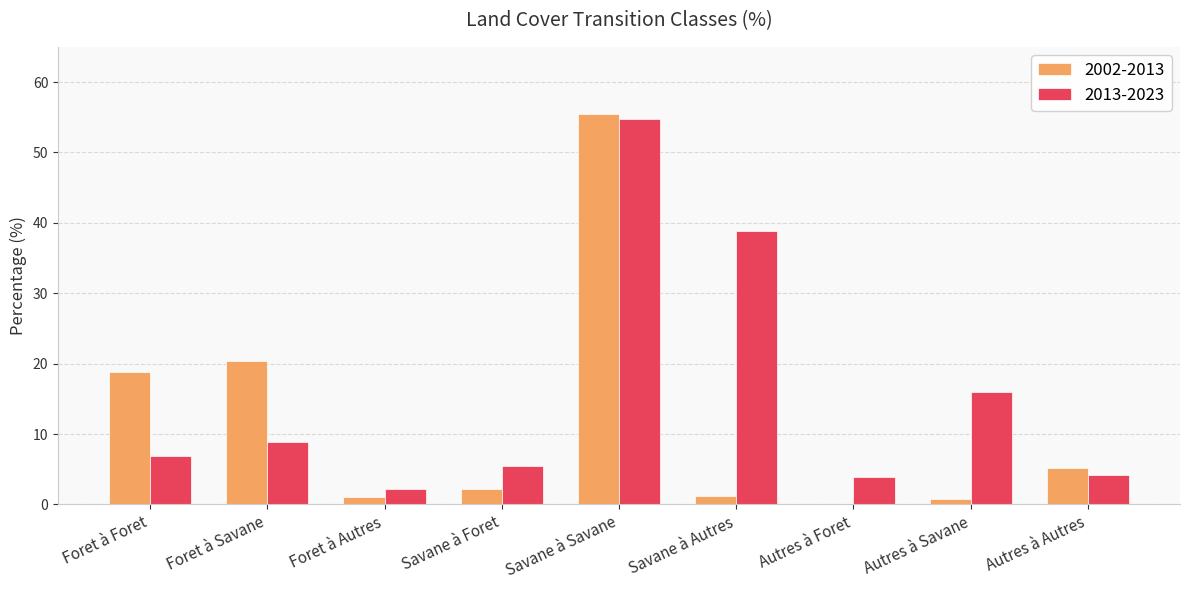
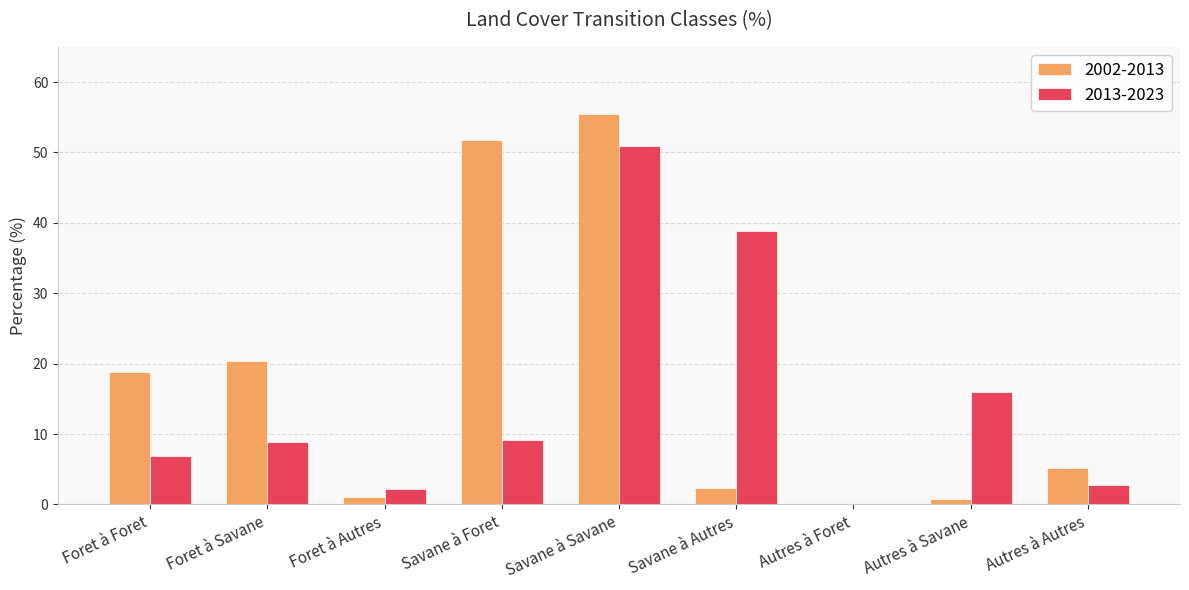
  {
    "2002-2013": {
      "Foret à Foret": 19,
      "Foret à Savane": 20,
      "Foret à Autres": 1,
-     "Savane à Foret": 2,
+     "Savane à Foret": 52,
      "Savane à Savane": 55,
-     "Savane à Autres": 1,
+     "Savane à Autres": 2,
      "Autres à Foret": 0,
      "Autres à Savane": 1,
      "Autres à Autres": 5
    },
    "2013-2023": {
      "Foret à Foret": 7,
      "Foret à Savane": 9,
      "Foret à Autres": 2,
-     "Savane à Foret": 6,
-     "Savane à Savane": 55,
+     "Savane à Foret": 9,
+     "Savane à Savane": 51,
      "Savane à Autres": 39,
-     "Autres à Foret": 4,
+     "Autres à Foret": 0,
      "Autres à Savane": 16,
-     "Autres à Autres": 4
+     "Autres à Autres": 3
    }
  }
